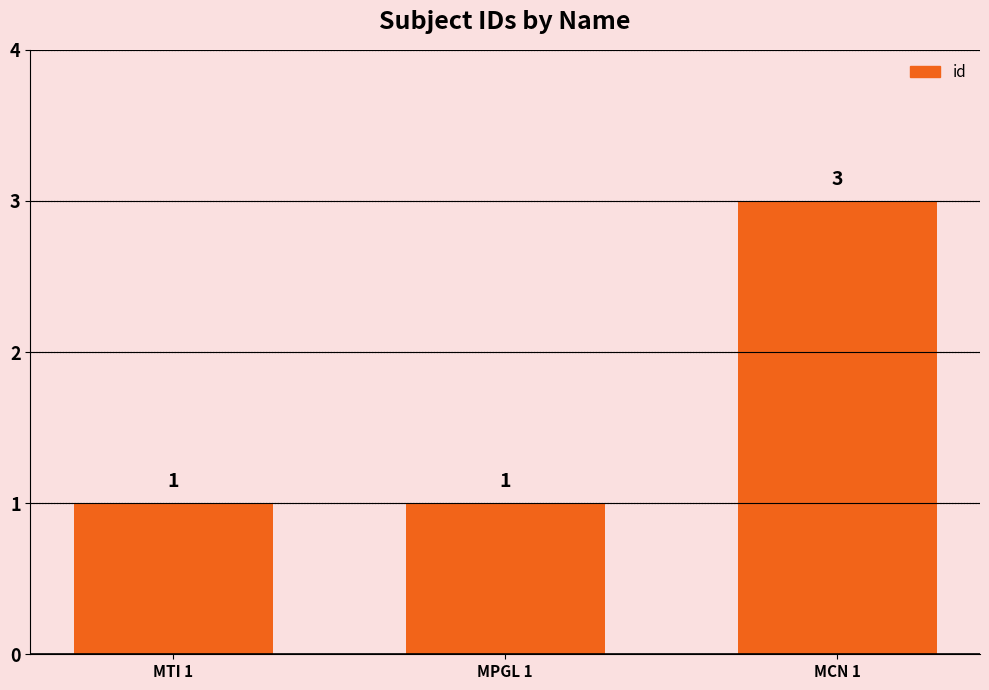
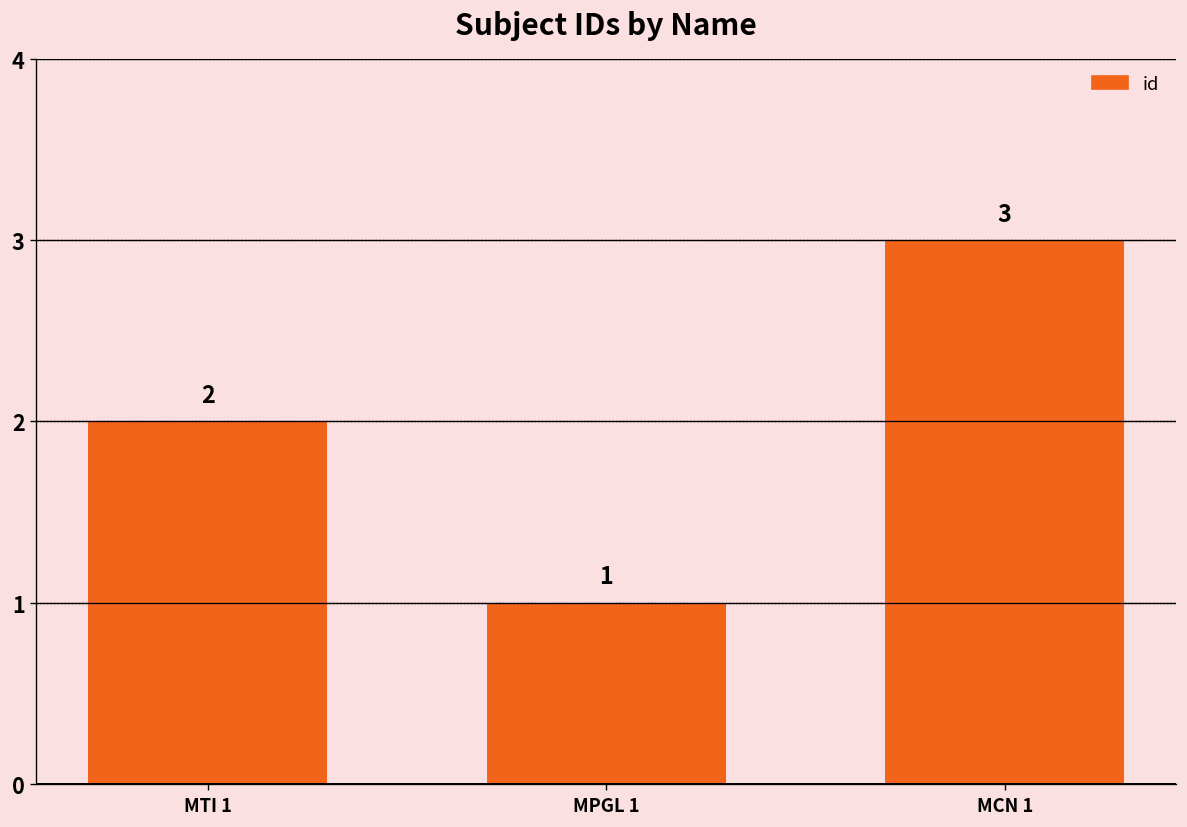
  {
-   "MTI 1": 1,
+   "MTI 1": 2,
    "MPGL 1": 1,
    "MCN 1": 3
  }
